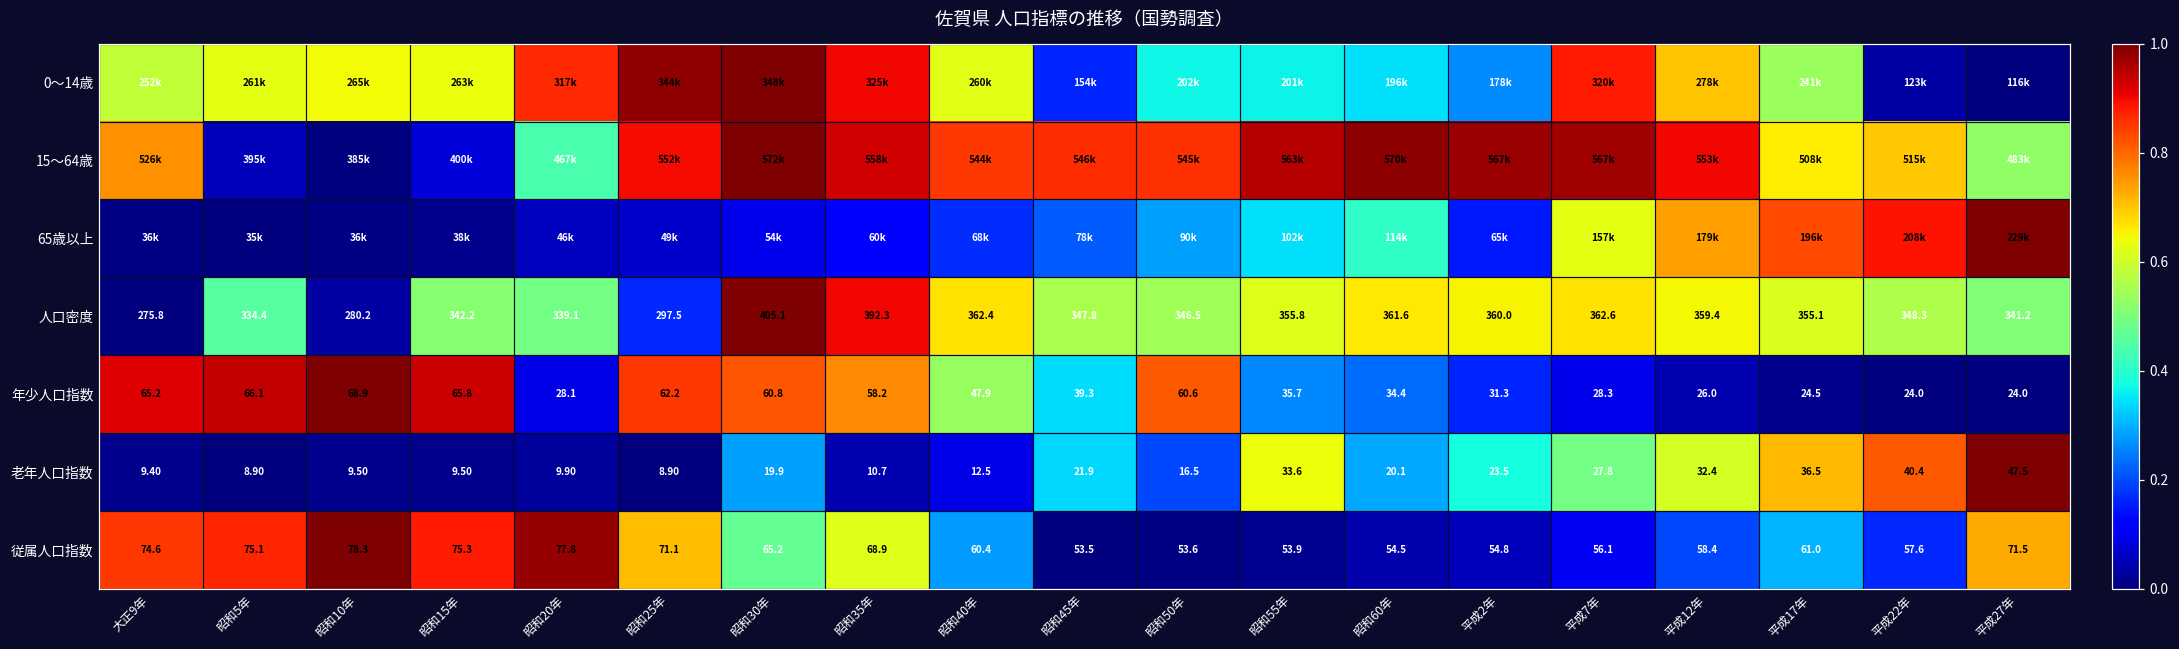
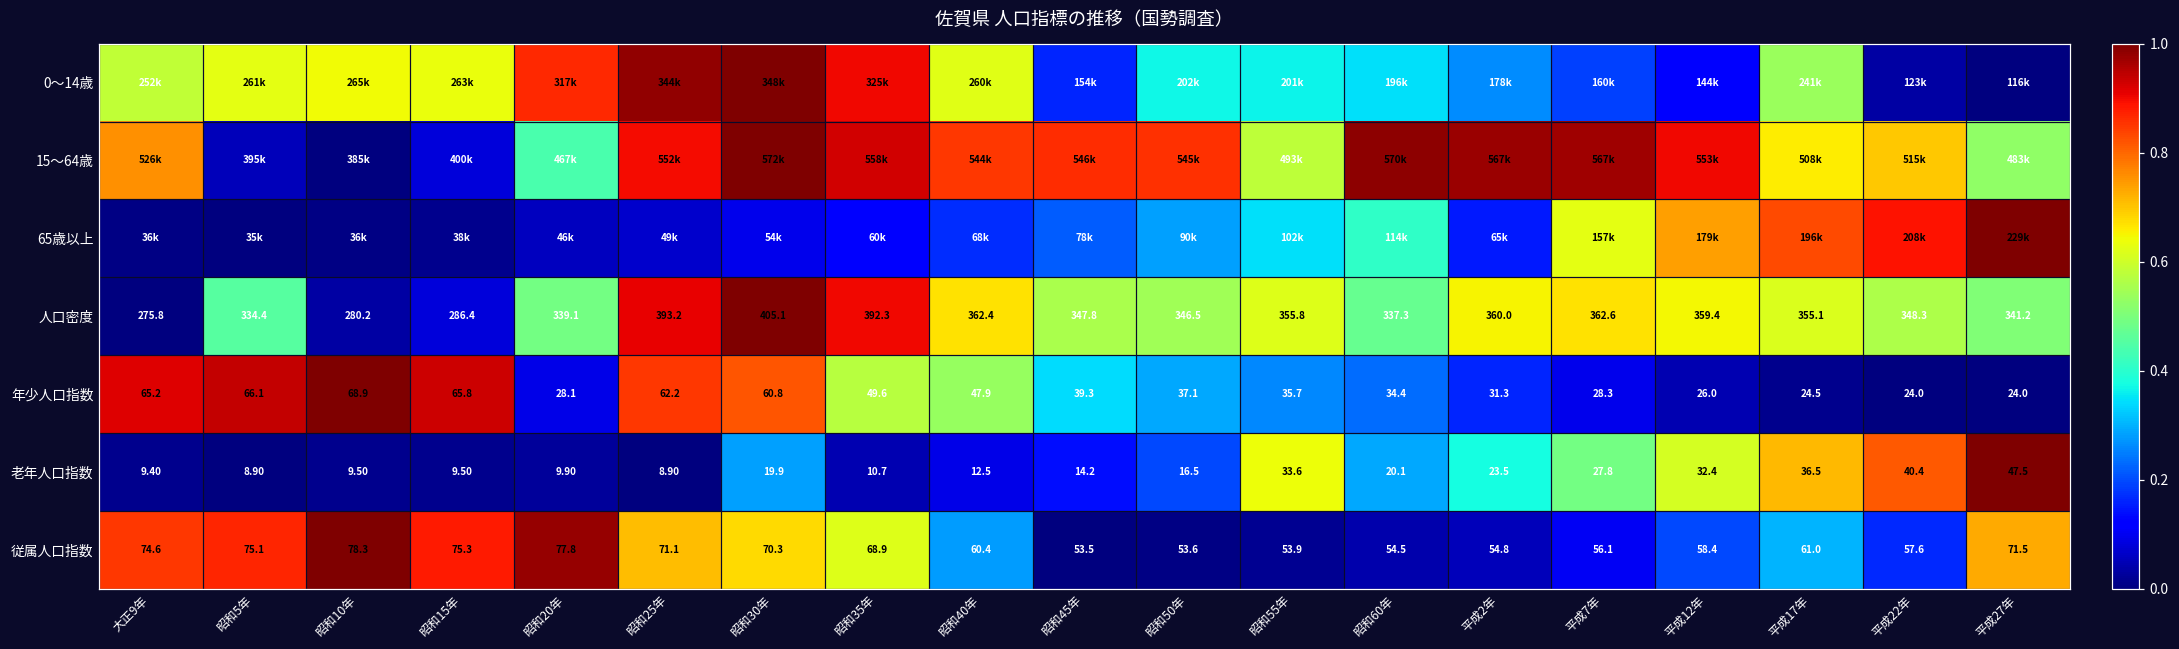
  {
    "0～14歳": {
      "大正9年": "252k",
      "昭和5年": "261k",
      "昭和10年": "265k",
      "昭和15年": "263k",
      "昭和20年": "317k",
      "昭和25年": "344k",
      "昭和30年": "348k",
      "昭和35年": "325k",
      "昭和40年": "260k",
      "昭和45年": "154k",
      "昭和50年": "202k",
      "昭和55年": "201k",
      "昭和60年": "196k",
      "平成2年": "178k",
-     "平成7年": "320k",
-     "平成12年": "278k",
+     "平成7年": "160k",
+     "平成12年": "144k",
      "平成17年": "241k",
      "平成22年": "123k",
      "平成27年": "116k"
    },
    "15～64歳": {
      "大正9年": "526k",
      "昭和5年": "395k",
      "昭和10年": "385k",
      "昭和15年": "400k",
      "昭和20年": "467k",
      "昭和25年": "552k",
      "昭和30年": "572k",
      "昭和35年": "558k",
      "昭和40年": "544k",
      "昭和45年": "546k",
      "昭和50年": "545k",
-     "昭和55年": "563k",
+     "昭和55年": "493k",
      "昭和60年": "570k",
      "平成2年": "567k",
      "平成7年": "567k",
      "平成12年": "553k",
      "平成17年": "508k",
      "平成22年": "515k",
      "平成27年": "483k"
    },
    "65歳以上": {
      "大正9年": "36k",
      "昭和5年": "35k",
      "昭和10年": "36k",
      "昭和15年": "38k",
      "昭和20年": "46k",
      "昭和25年": "49k",
      "昭和30年": "54k",
      "昭和35年": "60k",
      "昭和40年": "68k",
      "昭和45年": "78k",
      "昭和50年": "90k",
      "昭和55年": "102k",
      "昭和60年": "114k",
      "平成2年": "65k",
      "平成7年": "157k",
      "平成12年": "179k",
      "平成17年": "196k",
      "平成22年": "208k",
      "平成27年": "229k"
    },
    "人口密度": {
      "大正9年": "275.8",
      "昭和5年": "334.4",
      "昭和10年": "280.2",
-     "昭和15年": "342.2",
+     "昭和15年": "286.4",
      "昭和20年": "339.1",
-     "昭和25年": "297.5",
+     "昭和25年": "393.2",
      "昭和30年": "405.1",
      "昭和35年": "392.3",
      "昭和40年": "362.4",
      "昭和45年": "347.8",
      "昭和50年": "346.5",
      "昭和55年": "355.8",
-     "昭和60年": "361.6",
+     "昭和60年": "337.3",
      "平成2年": "360.0",
      "平成7年": "362.6",
      "平成12年": "359.4",
      "平成17年": "355.1",
      "平成22年": "348.3",
      "平成27年": "341.2"
    },
    "年少人口指数": {
      "大正9年": "65.2",
      "昭和5年": "66.1",
      "昭和10年": "68.9",
      "昭和15年": "65.8",
      "昭和20年": "28.1",
      "昭和25年": "62.2",
      "昭和30年": "60.8",
-     "昭和35年": "58.2",
+     "昭和35年": "49.6",
      "昭和40年": "47.9",
      "昭和45年": "39.3",
-     "昭和50年": "60.6",
+     "昭和50年": "37.1",
      "昭和55年": "35.7",
      "昭和60年": "34.4",
      "平成2年": "31.3",
      "平成7年": "28.3",
      "平成12年": "26.0",
      "平成17年": "24.5",
      "平成22年": "24.0",
      "平成27年": "24.0"
    },
    "老年人口指数": {
      "大正9年": "9.40",
      "昭和5年": "8.90",
      "昭和10年": "9.50",
      "昭和15年": "9.50",
      "昭和20年": "9.90",
      "昭和25年": "8.90",
      "昭和30年": "19.9",
      "昭和35年": "10.7",
      "昭和40年": "12.5",
-     "昭和45年": "21.9",
+     "昭和45年": "14.2",
      "昭和50年": "16.5",
      "昭和55年": "33.6",
      "昭和60年": "20.1",
      "平成2年": "23.5",
      "平成7年": "27.8",
      "平成12年": "32.4",
      "平成17年": "36.5",
      "平成22年": "40.4",
      "平成27年": "47.5"
    },
    "従属人口指数": {
      "大正9年": "74.6",
      "昭和5年": "75.1",
      "昭和10年": "78.3",
      "昭和15年": "75.3",
      "昭和20年": "77.8",
      "昭和25年": "71.1",
-     "昭和30年": "65.2",
+     "昭和30年": "70.3",
      "昭和35年": "68.9",
      "昭和40年": "60.4",
      "昭和45年": "53.5",
      "昭和50年": "53.6",
      "昭和55年": "53.9",
      "昭和60年": "54.5",
      "平成2年": "54.8",
      "平成7年": "56.1",
      "平成12年": "58.4",
      "平成17年": "61.0",
      "平成22年": "57.6",
      "平成27年": "71.5"
    }
  }
